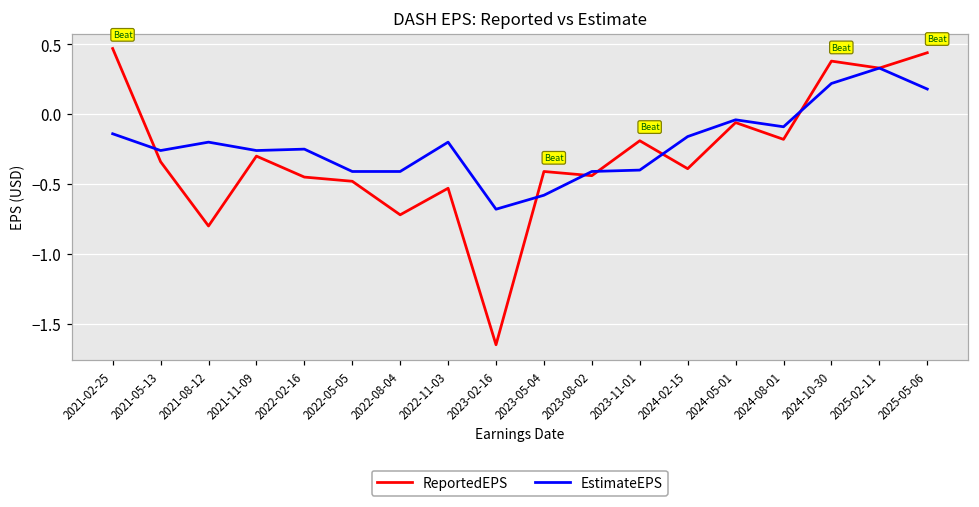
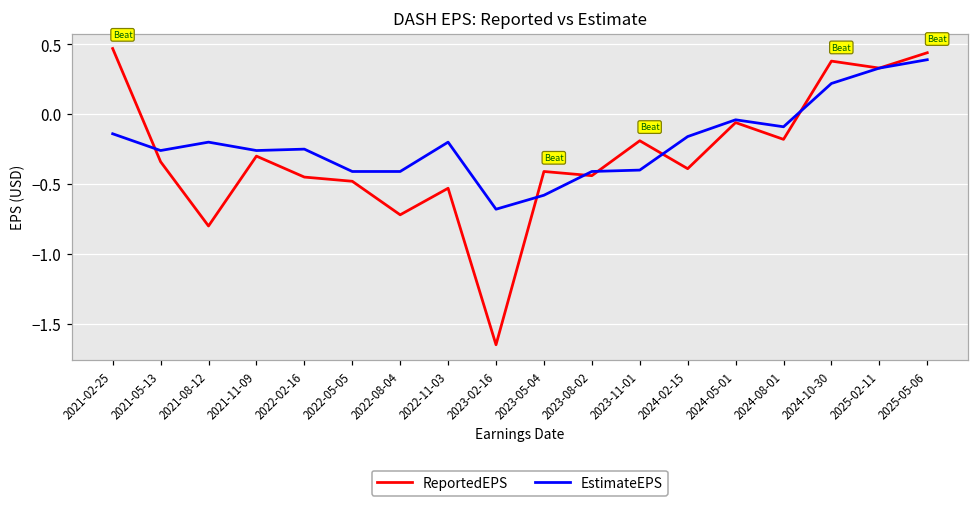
  {
    "ReportedEPS": {
      "2021-02-25": 0.47,
      "2021-05-13": -0.34,
      "2021-08-12": -0.80,
      "2021-11-09": -0.30,
      "2022-02-16": -0.45,
      "2022-05-05": -0.48,
      "2022-08-04": -0.72,
      "2022-11-03": -0.53,
      "2023-02-16": -1.65,
      "2023-05-04": -0.41,
      "2023-08-02": -0.44,
      "2023-11-01": -0.19,
      "2024-02-15": -0.39,
      "2024-08-01": -0.18,
      "2024-10-30": 0.38,
      "2025-05-06": 0.44
    },
    "EstimateEPS": {
      "2021-02-25": -0.14,
      "2021-05-13": -0.26,
      "2021-08-12": -0.20,
      "2021-11-09": -0.26,
      "2022-02-16": -0.25,
      "2022-05-05": -0.41,
      "2022-08-04": -0.41,
      "2022-11-03": -0.20,
      "2023-02-16": -0.68,
      "2023-05-04": -0.58,
      "2023-08-02": -0.41,
      "2023-11-01": -0.40,
      "2024-02-15": -0.16,
      "2024-08-01": -0.09,
      "2024-10-30": 0.22,
-     "2025-05-06": 0.18
+     "2025-05-06": 0.39
    }
  }
